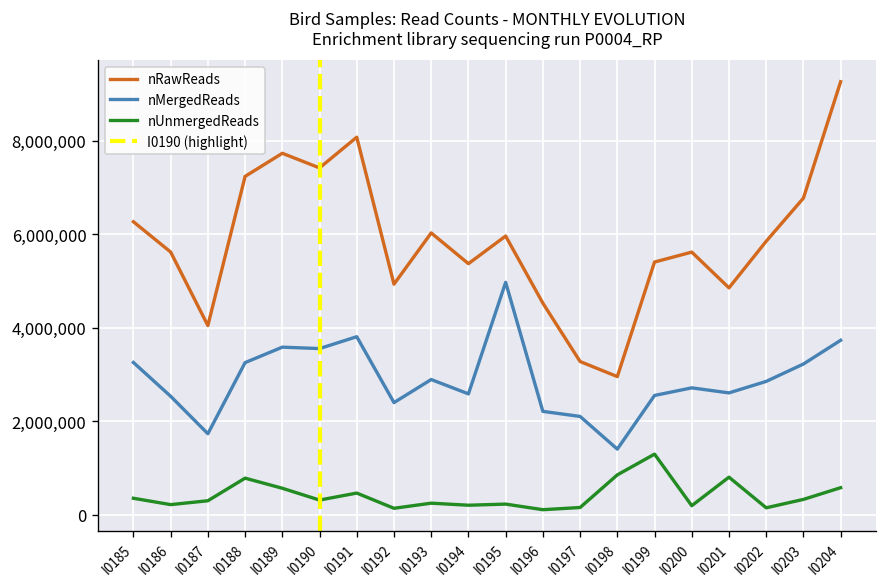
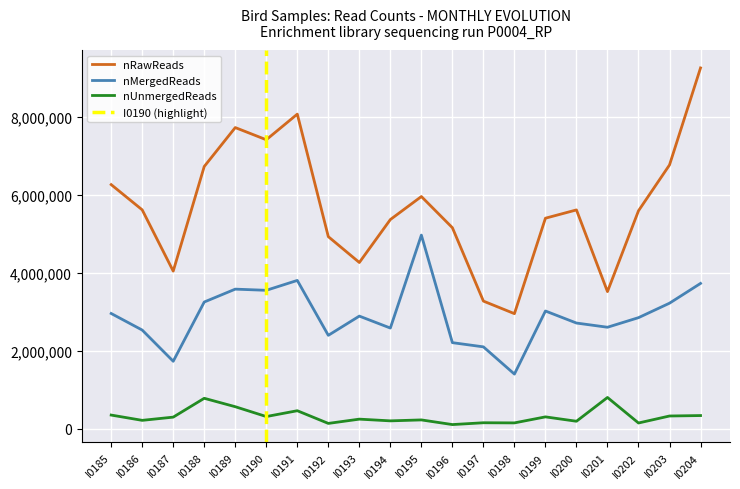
  {
    "nRawReads": {
      "I0185": "6,300,000",
      "I0186": "5,600,000",
      "I0187": "4,000,000",
-     "I0188": "7,200,000",
+     "I0188": "6,700,000",
      "I0189": "7,700,000",
      "I0190": "7,400,000",
      "I0191": "8,100,000",
      "I0192": "4,900,000",
-     "I0193": "6,000,000",
+     "I0193": "4,300,000",
      "I0194": "5,400,000",
      "I0195": "6,000,000",
-     "I0196": "4,500,000",
+     "I0196": "5,200,000",
      "I0197": "3,300,000",
      "I0198": "3,000,000",
      "I0199": "5,400,000",
      "I0200": "5,600,000",
-     "I0201": "4,900,000",
-     "I0202": "5,800,000",
+     "I0201": "3,500,000",
+     "I0202": "5,600,000",
      "I0203": "6,800,000",
      "I0204": "9,300,000"
    },
    "nMergedReads": {
-     "I0185": "3,300,000",
+     "I0185": "3,000,000",
      "I0186": "2,500,000",
      "I0187": "1,700,000",
      "I0188": "3,300,000",
      "I0189": "3,600,000",
      "I0190": "3,600,000",
      "I0191": "3,800,000",
      "I0192": "2,400,000",
      "I0193": "2,900,000",
      "I0194": "2,600,000",
      "I0195": "5,000,000",
      "I0196": "2,200,000",
      "I0197": "2,100,000",
      "I0198": "1,400,000",
-     "I0199": "2,500,000",
+     "I0199": "3,000,000",
      "I0200": "2,700,000",
      "I0201": "2,600,000",
      "I0202": "2,900,000",
      "I0203": "3,200,000",
      "I0204": "3,700,000"
    },
    "nUnmergedReads": {
      "I0185": "400,000",
      "I0186": "200,000",
      "I0187": "300,000",
      "I0188": "800,000",
      "I0189": "600,000",
      "I0190": "300,000",
      "I0191": "500,000",
      "I0192": "100,000",
      "I0193": "200,000",
      "I0194": "200,000",
      "I0195": "200,000",
      "I0196": "100,000",
      "I0197": "200,000",
-     "I0198": "900,000",
-     "I0199": "1,300,000",
+     "I0198": "100,000",
+     "I0199": "300,000",
      "I0200": "200,000",
      "I0201": "800,000",
      "I0202": "100,000",
      "I0203": "300,000",
-     "I0204": "600,000"
+     "I0204": "300,000"
    }
  }
